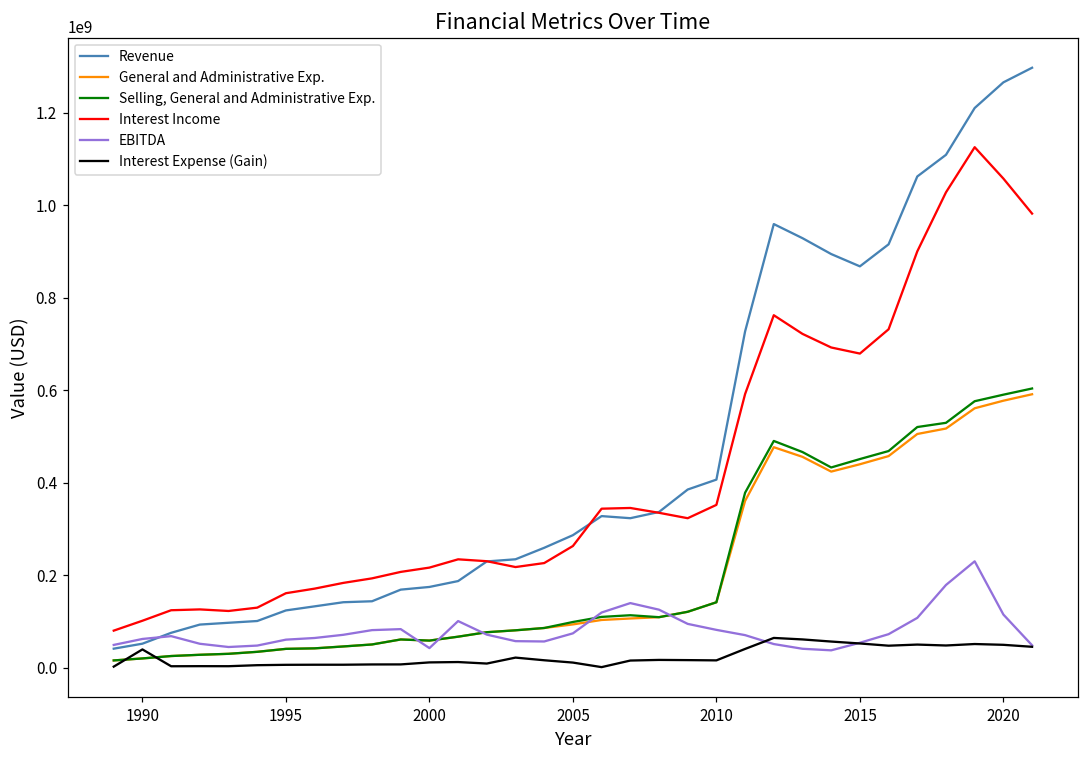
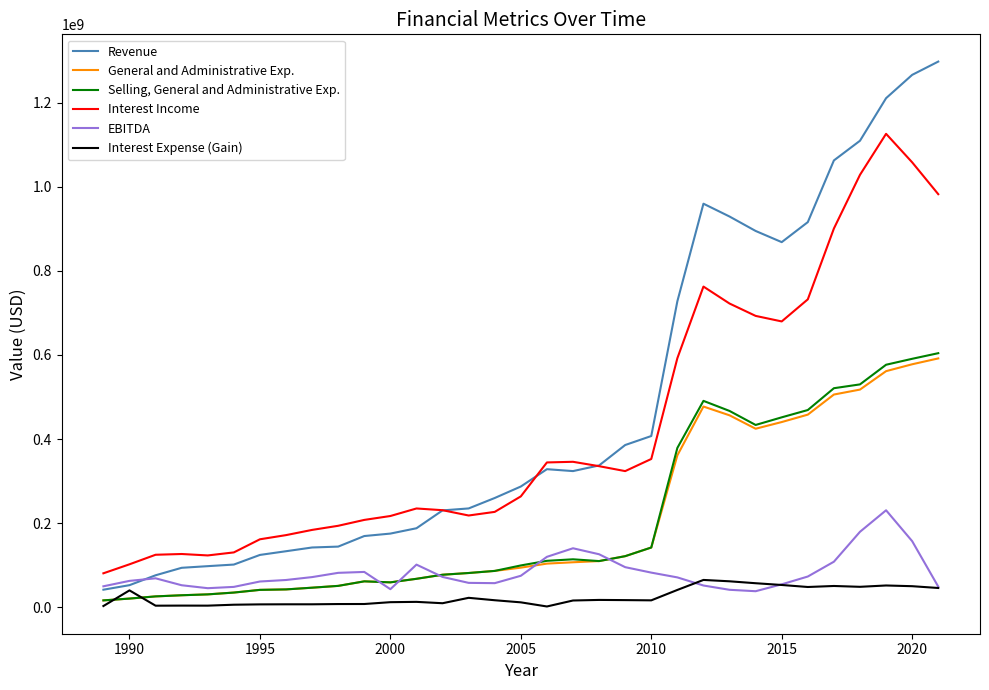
  {
    "Revenue": {
      "1990": 50000000,
      "1995": 120000000,
      "2000": 180000000,
      "2005": 290000000,
      "2010": 410000000,
      "2015": 870000000,
      "2020": 1270000000
    },
    "General and Administrative Exp.": {
      "2015": 440000000,
      "2020": 580000000
    },
    "Selling, General and Administrative Exp.": {
      "2015": 450000000,
      "2020": 590000000
    },
    "Interest Income": {
      "1990": 100000000,
      "1995": 160000000,
      "2000": 220000000,
      "2005": 260000000,
      "2010": 350000000,
      "2015": 680000000,
      "2020": 1060000000
    },
    "EBITDA": {
      "1990": 60000000,
      "1995": 60000000,
      "2000": 40000000,
      "2005": 70000000,
      "2010": 80000000,
-     "2020": 120000000
+     "2020": 160000000
    },
    "Interest Expense (Gain)": {
      "1990": 40000000,
      "1995": 10000000,
      "2000": 10000000,
      "2005": 10000000,
      "2010": 20000000,
      "2020": 50000000
    }
  }
